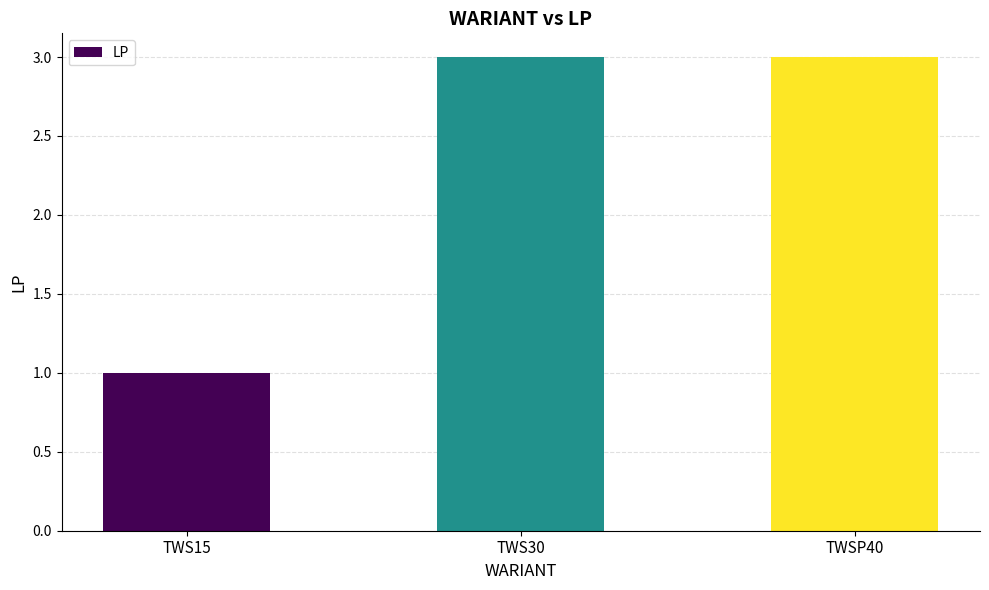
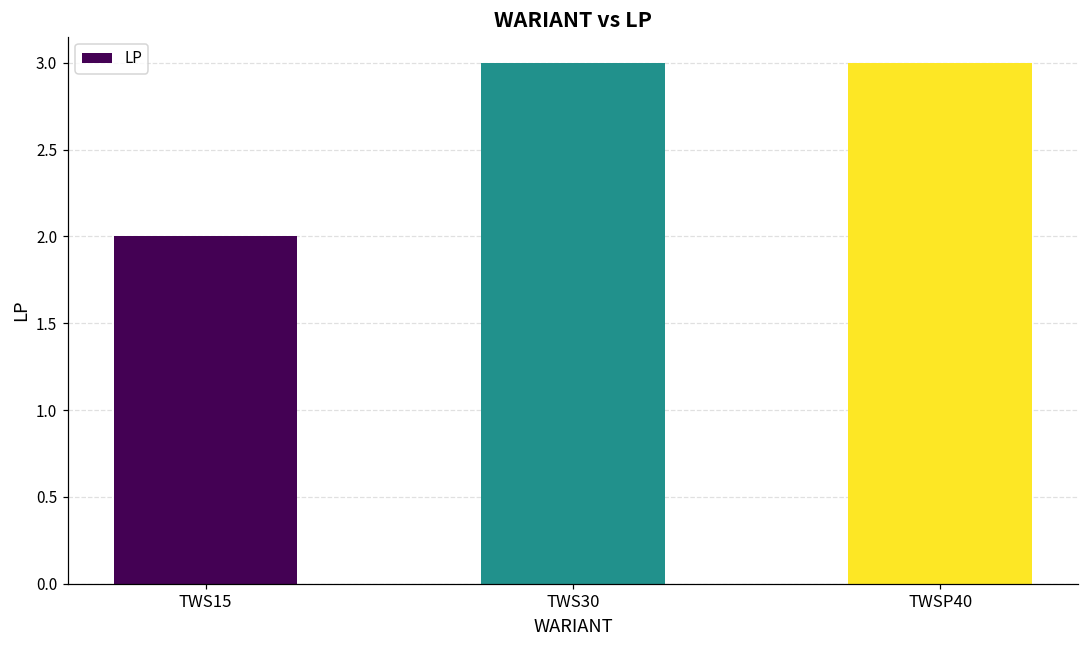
  {
-   "TWS15": 1,
+   "TWS15": 2,
    "TWS30": 3,
    "TWSP40": 3
  }
